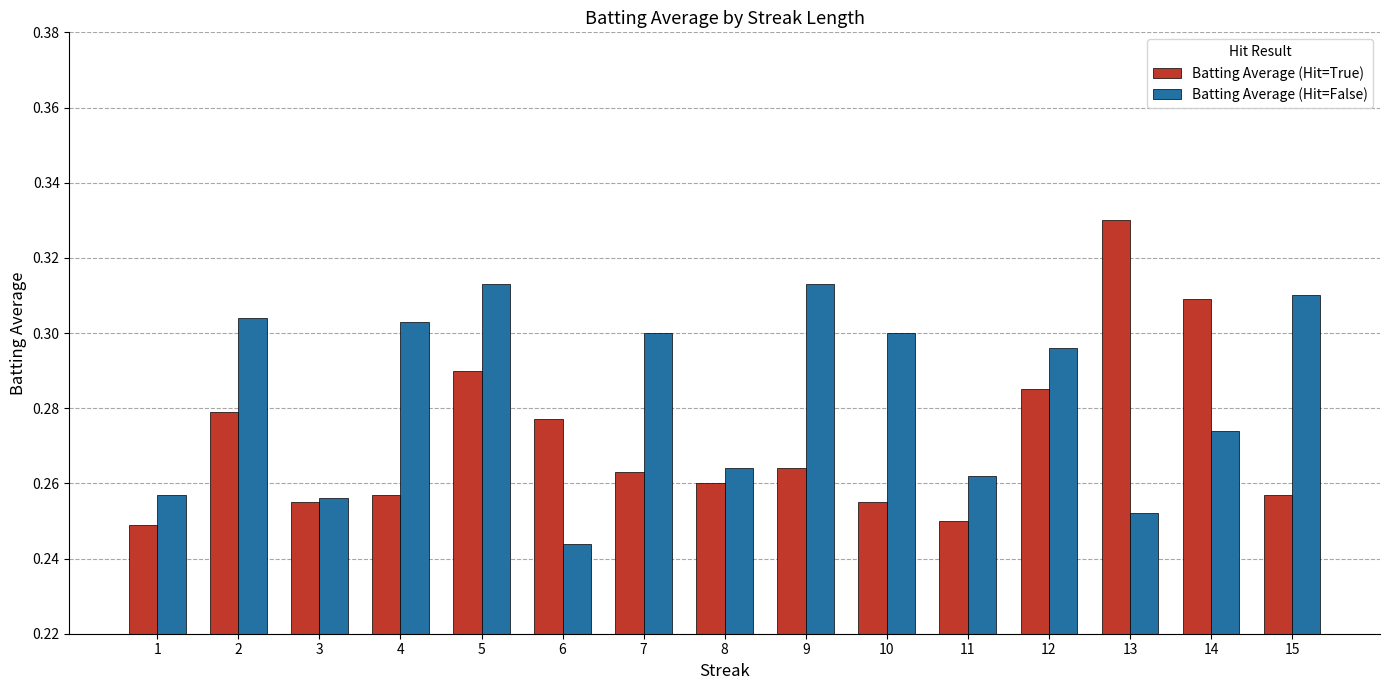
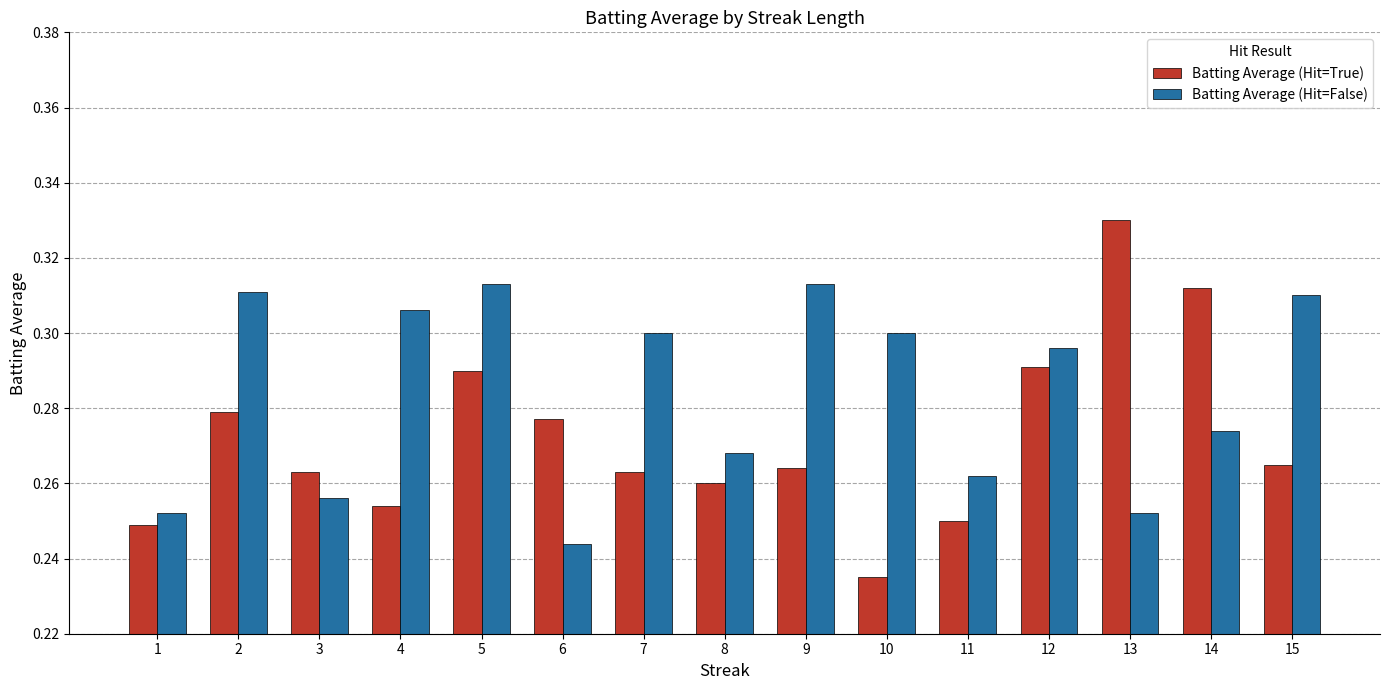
  {
    "Batting Average (Hit=True)": {
      "1": 0.249,
      "2": 0.279,
-     "3": 0.255,
-     "4": 0.257,
+     "3": 0.263,
+     "4": 0.254,
      "5": 0.290,
      "6": 0.277,
      "7": 0.263,
      "8": 0.260,
      "9": 0.264,
-     "10": 0.255,
+     "10": 0.235,
      "11": 0.250,
-     "12": 0.285,
+     "12": 0.291,
      "13": 0.330,
-     "14": 0.309,
-     "15": 0.257
+     "14": 0.312,
+     "15": 0.265
    },
    "Batting Average (Hit=False)": {
-     "1": 0.257,
-     "2": 0.304,
+     "1": 0.252,
+     "2": 0.311,
      "3": 0.256,
-     "4": 0.303,
+     "4": 0.306,
      "5": 0.313,
      "6": 0.244,
      "7": 0.300,
-     "8": 0.264,
+     "8": 0.268,
      "9": 0.313,
      "10": 0.300,
      "11": 0.262,
      "12": 0.296,
      "13": 0.252,
      "14": 0.274,
      "15": 0.310
    }
  }
